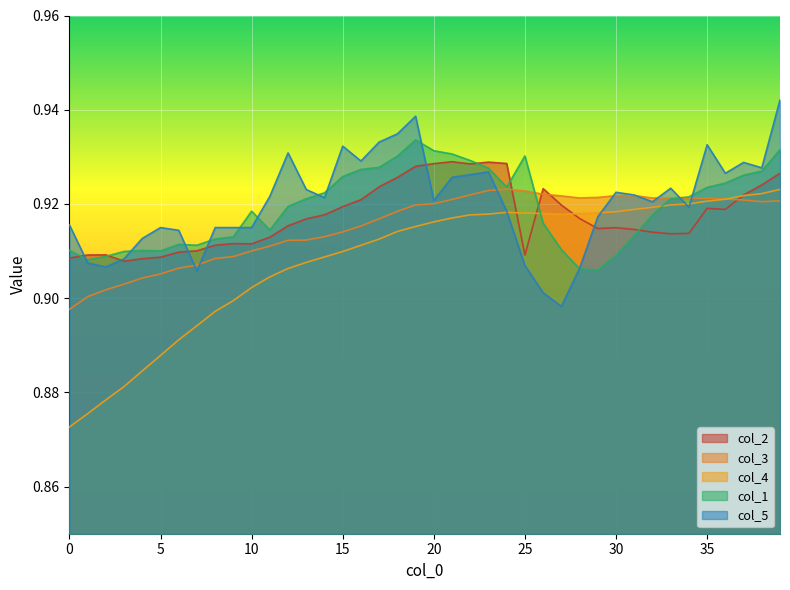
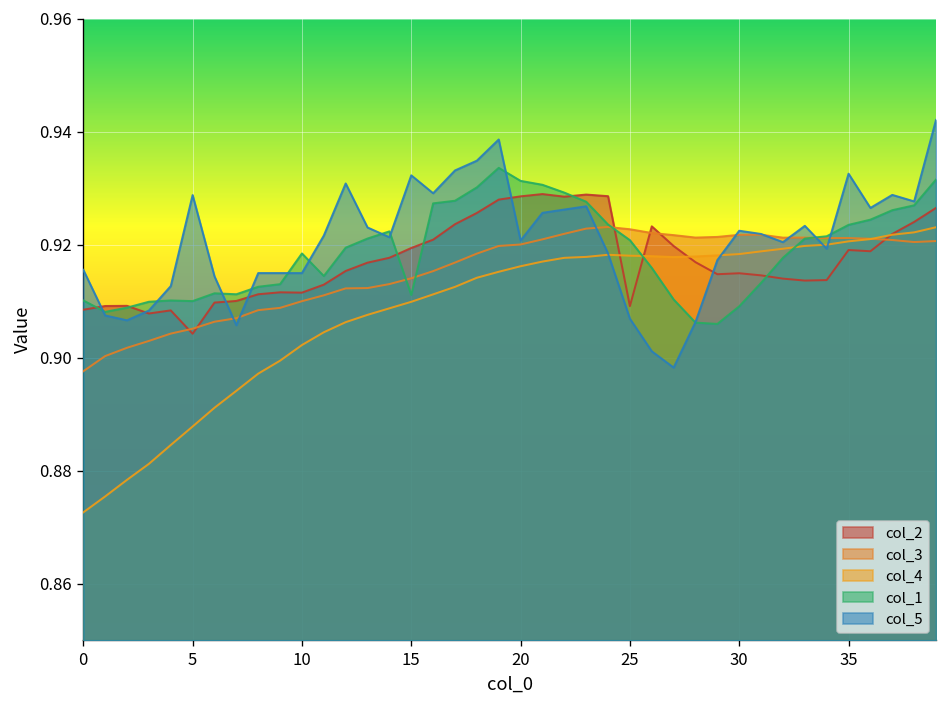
  {
    "col_2": {
      "0": 0.909,
-     "5": 0.909,
+     "5": 0.904,
      "10": 0.912,
      "15": 0.919,
      "20": 0.929,
      "25": 0.909,
      "30": 0.915,
      "35": 0.919
    },
    "col_1": {
      "0": 0.910,
      "5": 0.910,
      "10": 0.918,
-     "15": 0.926,
+     "15": 0.911,
      "20": 0.931,
-     "25": 0.930,
+     "25": 0.921,
      "30": 0.909,
      "35": 0.924
    },
    "col_5": {
      "0": 0.916,
-     "5": 0.915,
+     "5": 0.929,
      "10": 0.915,
      "15": 0.932,
      "20": 0.921,
      "25": 0.907,
      "30": 0.922,
      "35": 0.933
    }
  }
